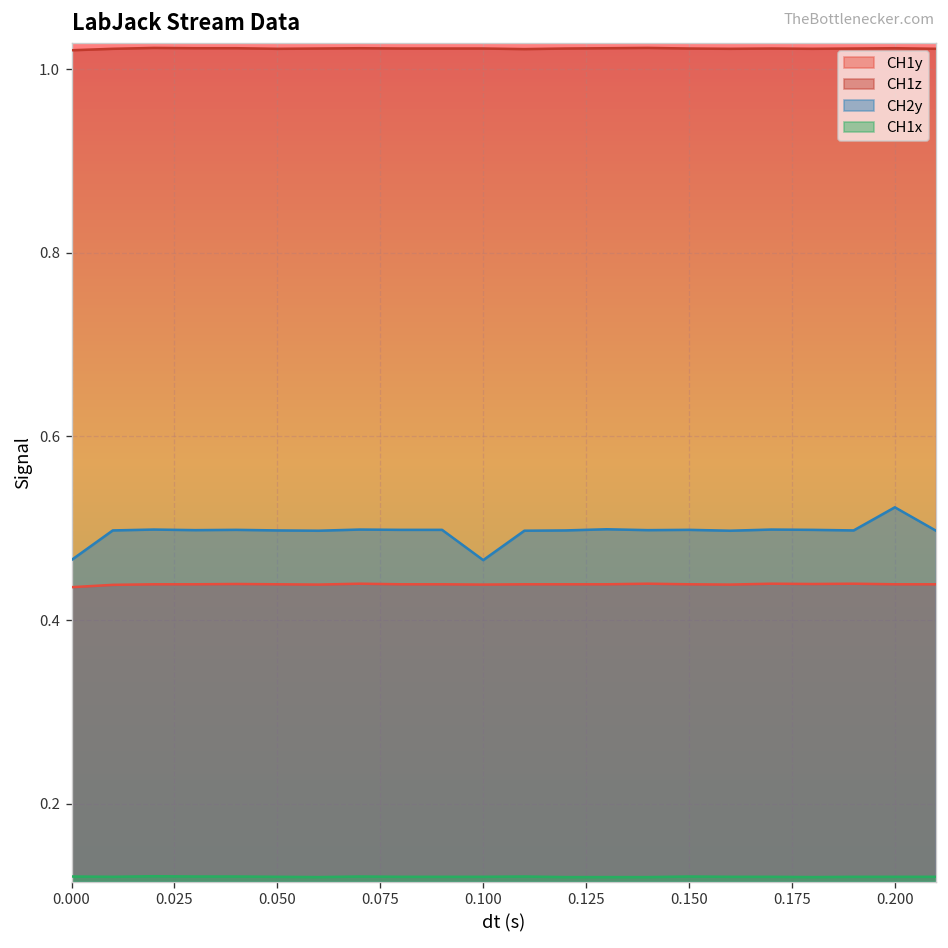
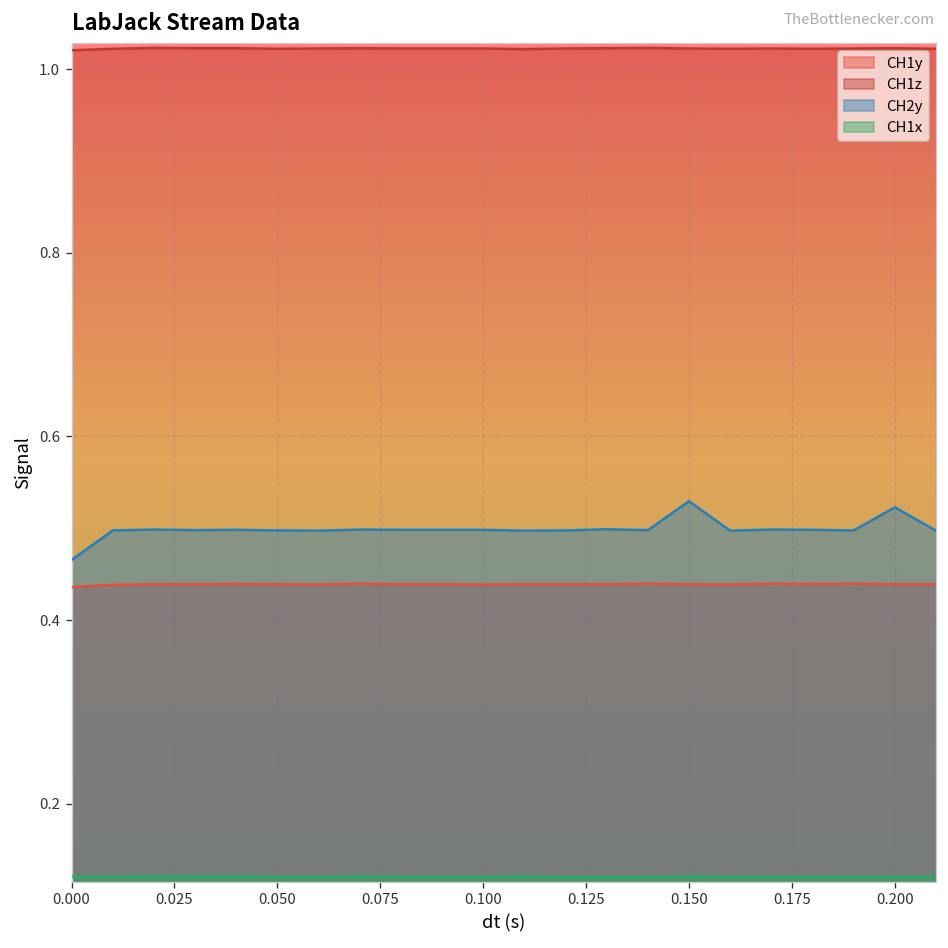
  {
    "CH2y": {
      "0.000": 0.47,
      "0.050": 0.50,
-     "0.100": 0.47,
-     "0.150": 0.50,
+     "0.100": 0.50,
+     "0.150": 0.53,
      "0.200": 0.52
    },
    "CH1x": {
      "0.000": 0.12,
      "0.050": 0.12,
      "0.100": 0.12,
      "0.150": 0.12,
      "0.200": 0.12
    }
  }
